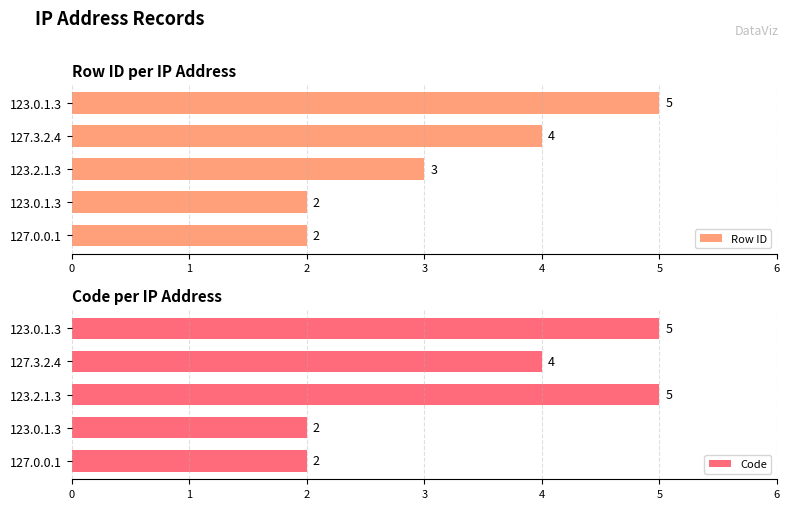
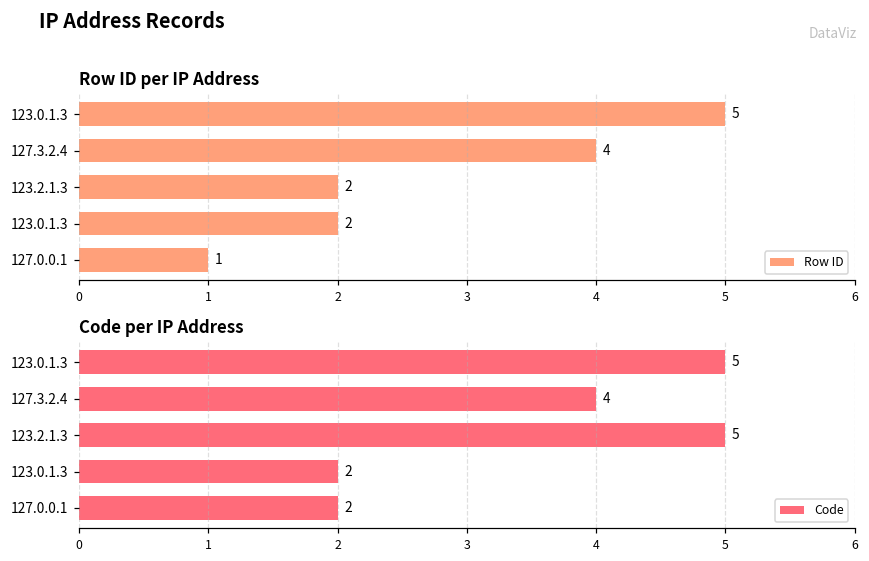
  {
    "Row ID per IP Address": {
      "127.3.2.4": 4,
-     "123.2.1.3": 3,
-     "127.0.0.1": 2
+     "123.2.1.3": 2,
+     "127.0.0.1": 1
    },
    "Code per IP Address": {
      "127.3.2.4": 4,
      "123.2.1.3": 5,
      "127.0.0.1": 2
    }
  }
